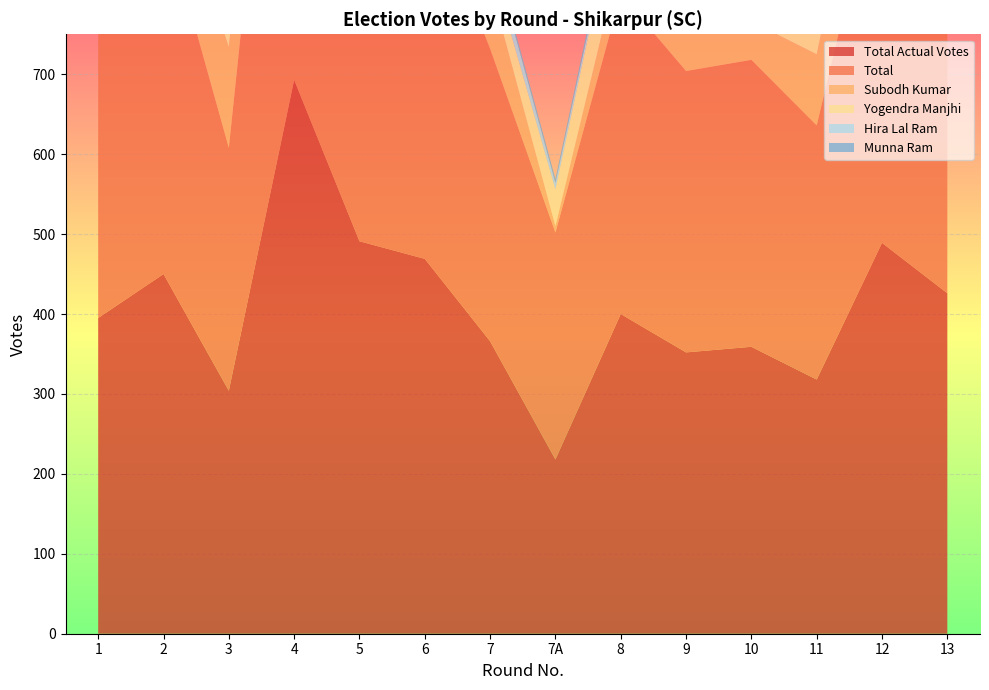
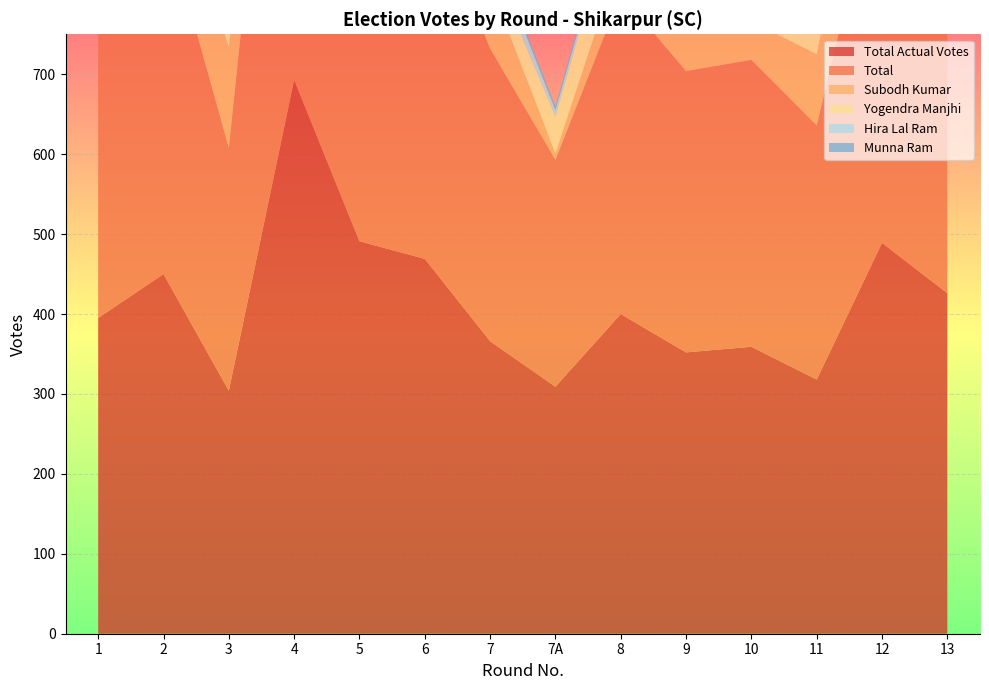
  {
    "Total Actual Votes": {
      "1": 400,
      "2": 450,
      "3": 300,
      "4": 690,
      "5": 490,
      "6": 470,
      "7": 370,
-     "7A": 220,
+     "7A": 310,
      "8": 400,
      "9": 350,
      "10": 360,
      "11": 320,
      "12": 490,
      "13": 430
    },
    "Total": {
      "3": 300,
      "7": 370,
      "7A": 280,
      "9": 350,
      "10": 360,
      "11": 320
    },
    "Subodh Kumar": {
      "3": 130,
      "7A": 10,
      "11": 90
    },
    "Yogendra Manjhi": {
      "7A": 50
    },
    "Hira Lal Ram": {
      "7A": 10
    },
    "Munna Ram": {
      "7A": 10
    }
  }
